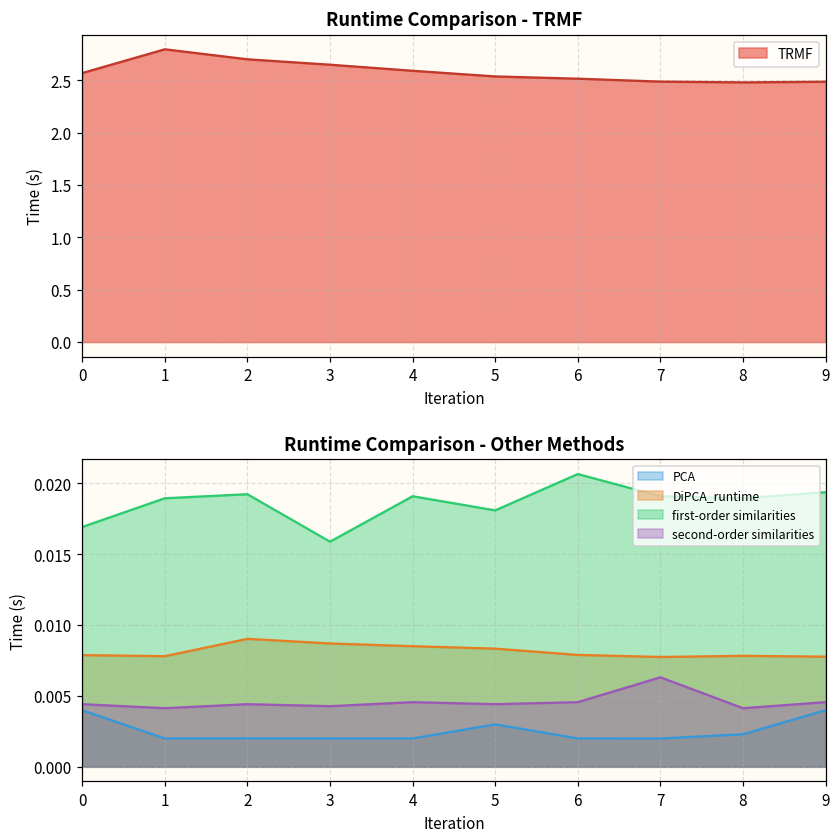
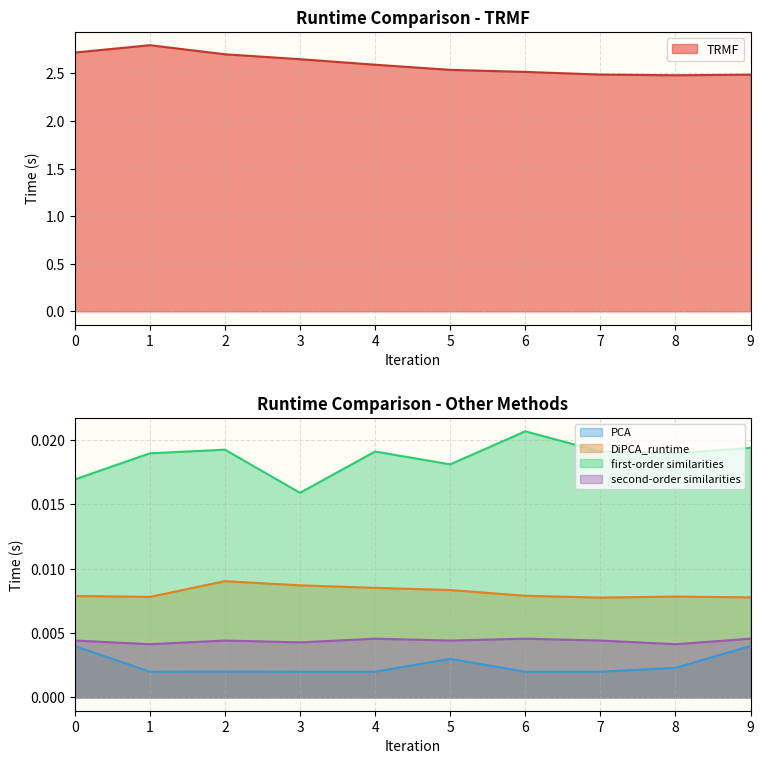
  {
    "Runtime Comparison - TRMF": {
-     "0": 2.6,
+     "0": 2.7,
      "1": 2.8,
      "2": 2.7,
      "3": 2.6,
      "4": 2.6,
      "5": 2.5,
      "6": 2.5,
      "7": 2.5,
      "8": 2.5,
      "9": 2.5
    },
    "Runtime Comparison - Other Methods": {
      "PCA": {
        "0": 0.0040,
        "1": 0.0020,
        "2": 0.0020,
        "3": 0.0020,
        "4": 0.0020,
        "5": 0.0030,
        "6": 0.0020,
        "7": 0.0020,
        "8": 0.0023,
        "9": 0.0040
      },
      "DiPCA_runtime": {
        "0": 0.0079,
        "1": 0.0078,
        "2": 0.0090,
        "3": 0.0087,
        "4": 0.0085,
        "5": 0.0083,
        "6": 0.0079,
        "7": 0.0077,
        "8": 0.0078,
        "9": 0.0078
      },
      "first-order similarities": {
        "0": 0.0169,
        "1": 0.0189,
        "2": 0.0192,
        "3": 0.0159,
        "4": 0.0191,
        "5": 0.0181,
        "6": 0.0207,
        "9": 0.0194
      },
      "second-order similarities": {
        "0": 0.0044,
        "1": 0.0041,
        "2": 0.0044,
        "3": 0.0043,
        "4": 0.0046,
        "5": 0.0044,
        "6": 0.0046,
-       "7": 0.0063,
+       "7": 0.0044,
        "8": 0.0041,
        "9": 0.0046
      }
    }
  }
